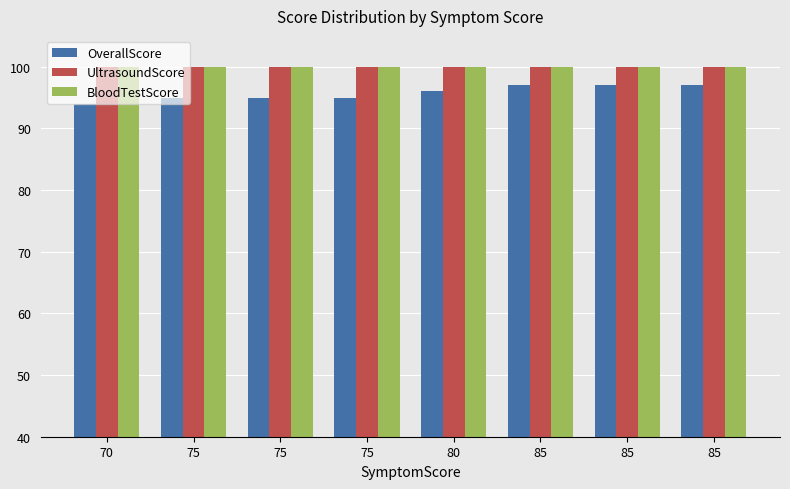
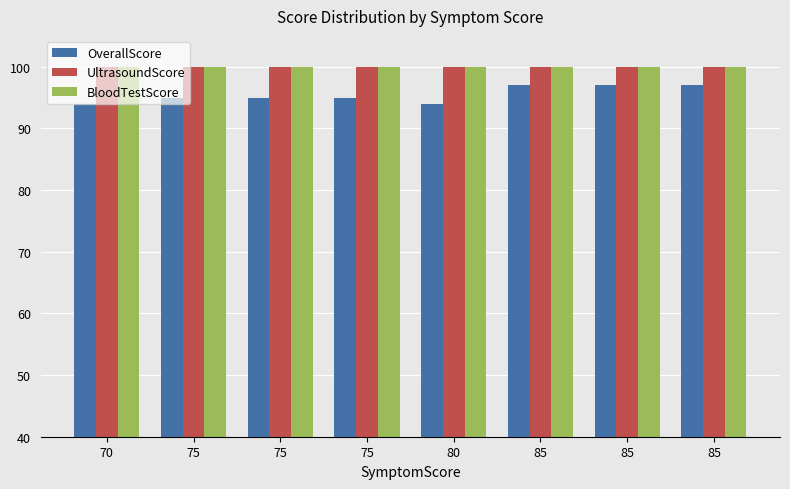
  {
    "OverallScore": {
      "70": 94,
-     "80": 96
+     "80": 94
    },
    "UltrasoundScore": {
      "80": 100
    },
    "BloodTestScore": {
      "80": 100
    }
  }
